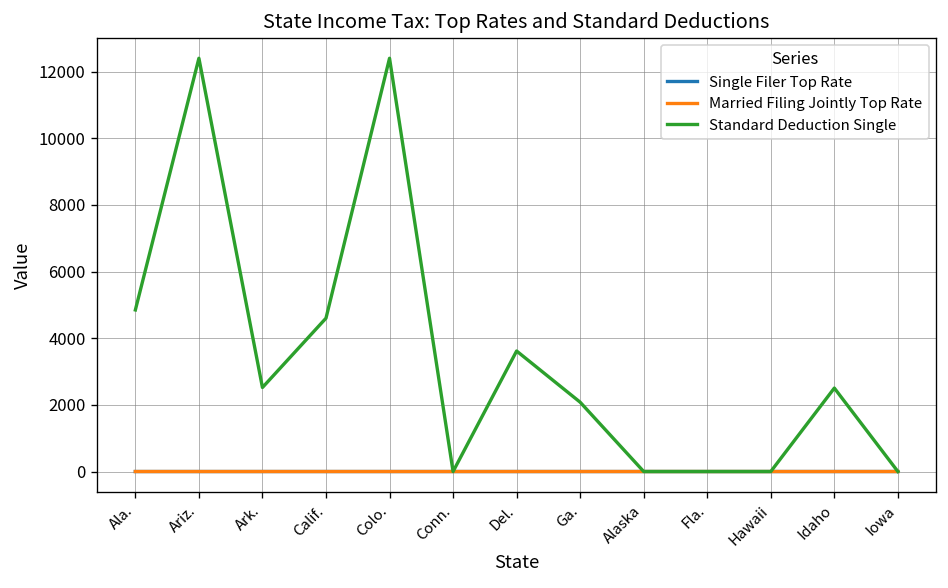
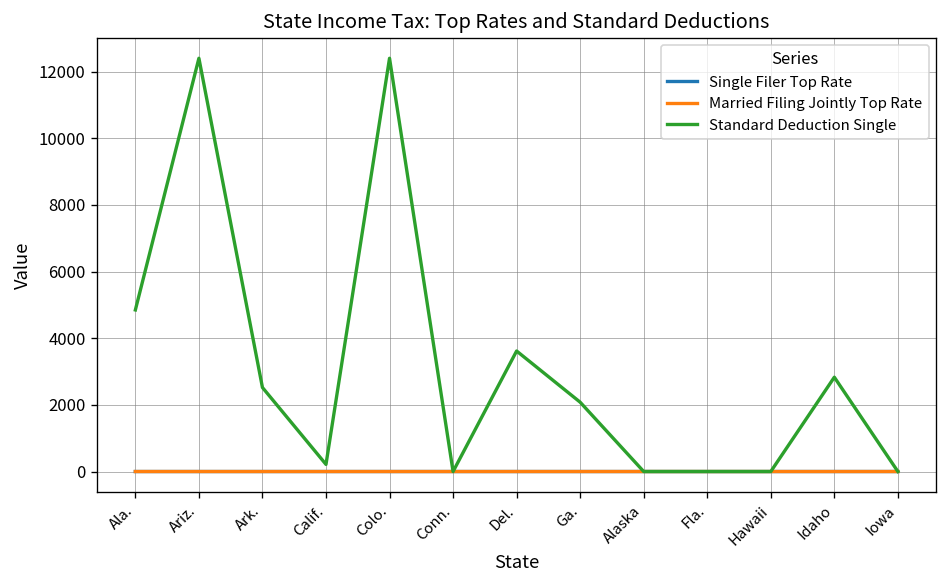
  {
    "Married Filing Jointly Top Rate": {
      "Ala.": 0,
      "Ariz.": 0,
      "Ark.": 0,
      "Calif.": 0,
      "Colo.": 0,
      "Del.": 0,
      "Ga.": 0,
      "Idaho": 0
    },
    "Standard Deduction Single": {
      "Ala.": 4800,
      "Ariz.": 12400,
      "Ark.": 2500,
-     "Calif.": 4600,
+     "Calif.": 200,
      "Colo.": 12400,
      "Del.": 3600,
      "Ga.": 2100,
-     "Idaho": 2500
+     "Idaho": 2800
    }
  }
